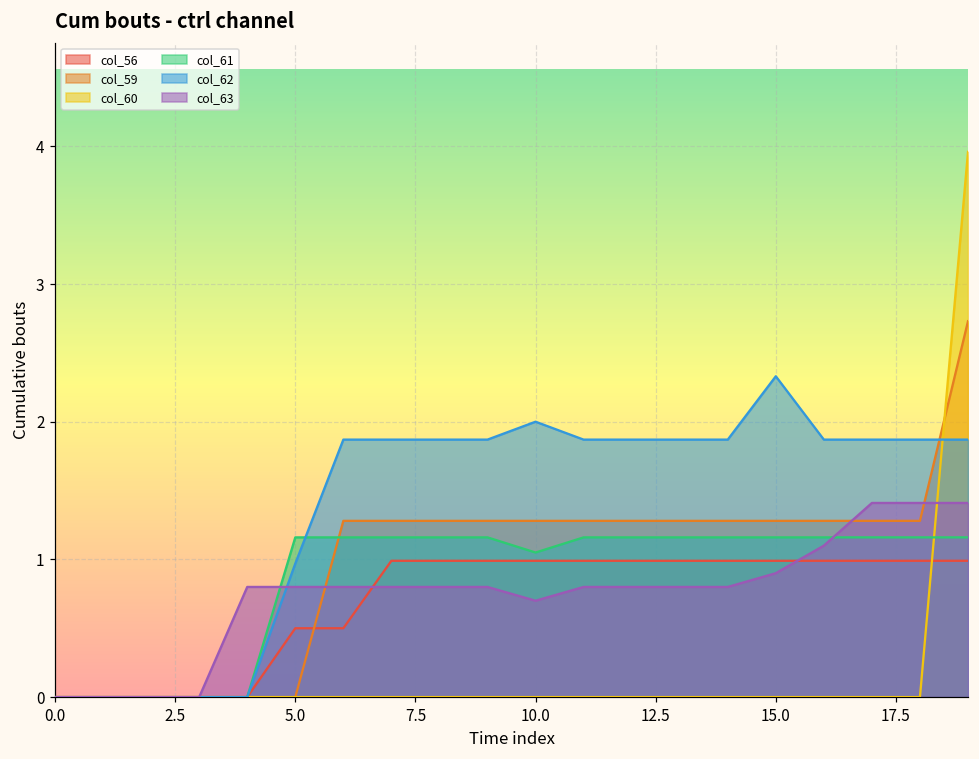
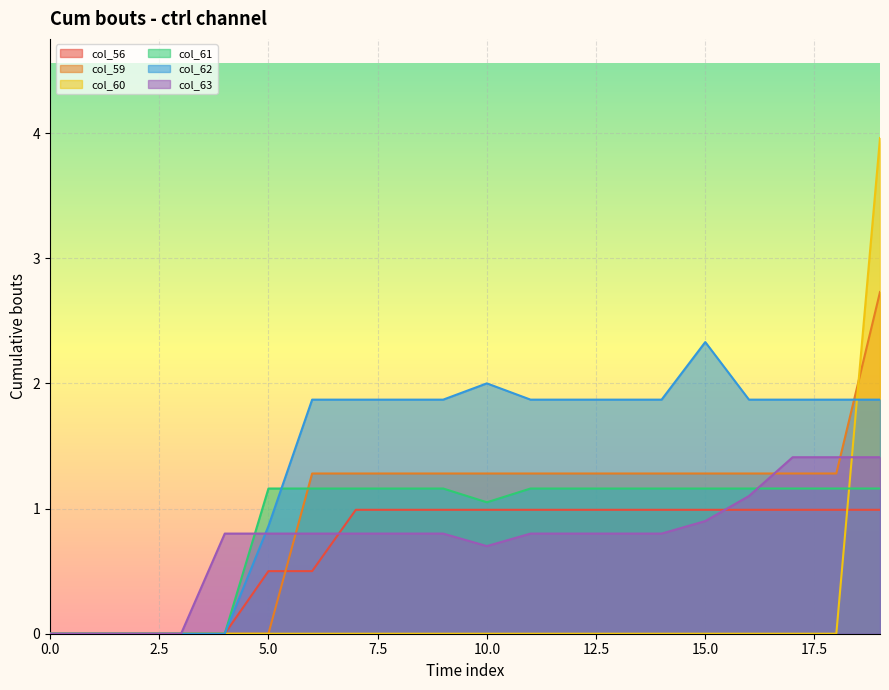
  {
    "col_60": {
      "10.0": 0.00,
      "15.0": 0.00
    },
    "col_61": {
      "5.0": 1.16,
      "10.0": 1.05,
      "15.0": 1.16
    },
    "col_62": {
-     "5.0": 0.97,
+     "5.0": 0.86,
      "10.0": 2.00,
      "15.0": 2.33
    },
    "col_63": {
      "5.0": 0.80,
      "10.0": 0.70,
      "15.0": 0.90
    }
  }
